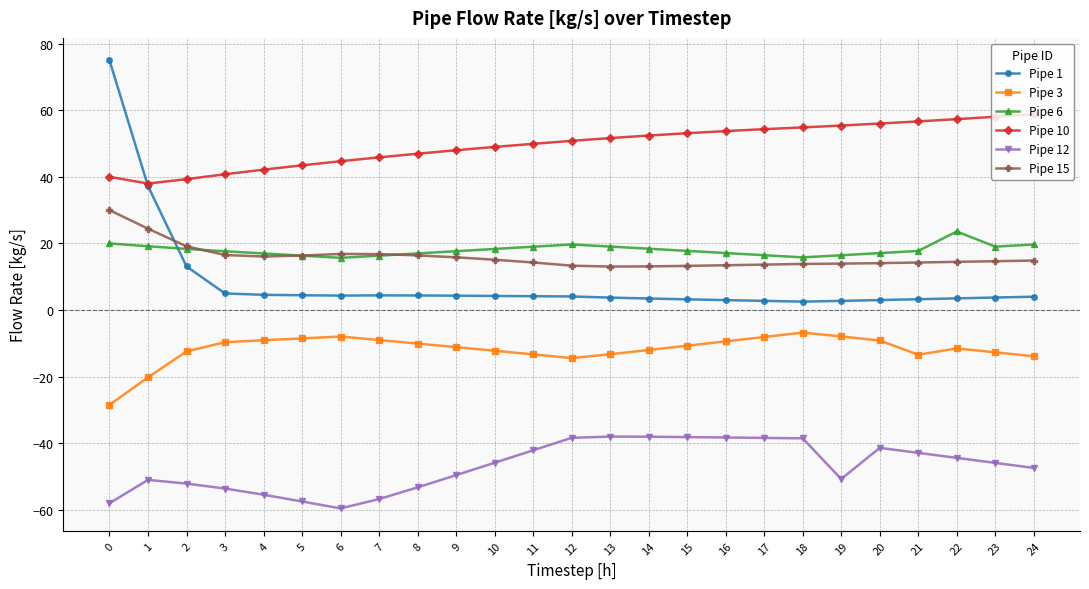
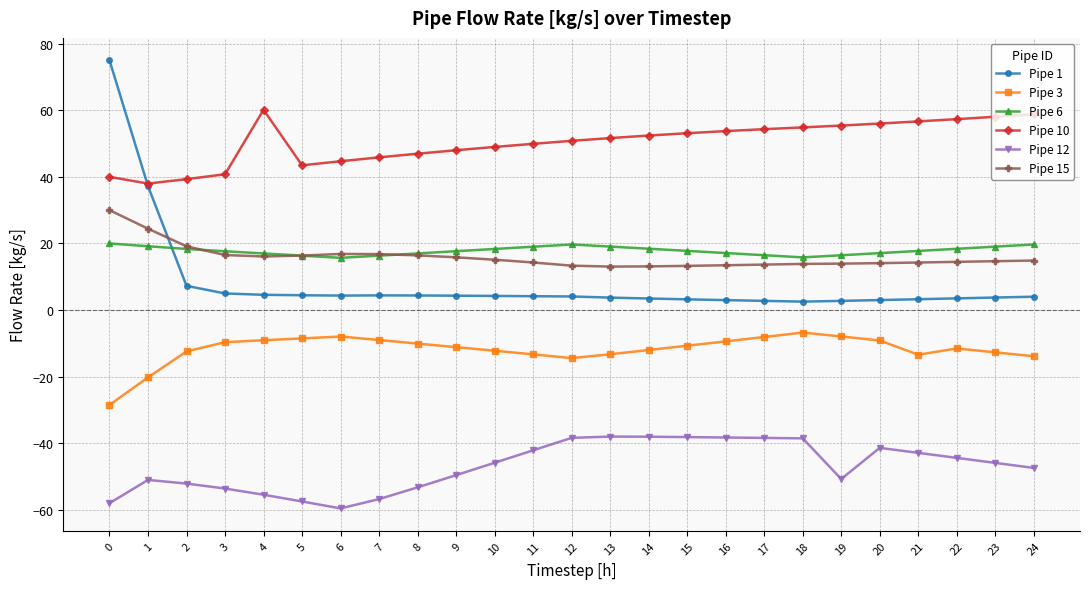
  {
    "Pipe 1": {
      "0": 75,
-     "2": 13,
+     "2": 7,
      "3": 5,
      "4": 5,
      "5": 4,
      "6": 4,
      "7": 4,
      "8": 4,
      "9": 4,
      "10": 4,
      "11": 4,
      "12": 4,
      "13": 4,
      "14": 3,
      "15": 3,
      "16": 3,
      "17": 3,
      "18": 3,
      "19": 3,
      "20": 3,
      "21": 3,
      "22": 4,
      "23": 4,
      "24": 4
    },
    "Pipe 3": {
      "0": -28,
      "1": -20,
      "2": -12,
      "3": -10,
      "4": -9,
      "5": -9,
      "6": -8,
      "7": -9,
      "8": -10,
      "9": -11,
      "10": -12,
      "11": -13,
      "12": -14,
      "13": -13,
      "14": -12,
      "15": -11,
      "16": -9,
      "17": -8,
      "18": -7,
      "19": -8,
      "20": -9,
      "21": -13,
      "22": -12,
      "23": -13,
      "24": -14
    },
    "Pipe 6": {
      "0": 20,
      "1": 19,
      "2": 18,
      "3": 18,
      "4": 17,
      "6": 16,
      "9": 18,
      "10": 18,
      "11": 19,
      "12": 20,
      "13": 19,
      "14": 18,
      "15": 18,
      "16": 17,
      "17": 16,
      "18": 16,
      "19": 16,
      "20": 17,
      "21": 18,
-     "22": 24,
+     "22": 18,
      "23": 19,
      "24": 20
    },
    "Pipe 10": {
      "0": 40,
      "2": 39,
      "3": 41,
-     "4": 42,
+     "4": 60,
      "5": 43,
      "6": 45,
      "7": 46,
      "8": 47,
      "9": 48,
      "10": 49,
      "11": 50,
      "12": 51,
      "13": 52,
      "14": 52,
      "15": 53,
      "16": 54,
      "17": 54,
      "18": 55,
      "19": 55,
      "20": 56,
      "21": 57,
      "22": 57
    },
    "Pipe 12": {
      "0": -58,
      "1": -51,
      "2": -52,
      "3": -54,
      "4": -55,
      "5": -57,
      "6": -60,
      "7": -57,
      "8": -53,
      "9": -50,
      "10": -46,
      "11": -42,
      "12": -38,
      "13": -38,
      "14": -38,
      "15": -38,
      "16": -38,
      "17": -38,
      "18": -39,
      "19": -51,
      "20": -41,
      "21": -43,
      "22": -44,
      "23": -46,
      "24": -47
    },
    "Pipe 15": {
      "0": 30,
      "1": 24,
      "2": 19,
      "3": 17,
      "4": 16,
      "6": 17,
      "9": 16,
      "10": 15,
      "11": 14,
      "12": 13,
      "13": 13,
      "14": 13,
      "15": 13,
      "16": 13,
      "17": 14,
      "18": 14,
      "19": 14,
      "20": 14,
      "21": 14,
      "22": 14,
      "23": 15,
      "24": 15
    }
  }
